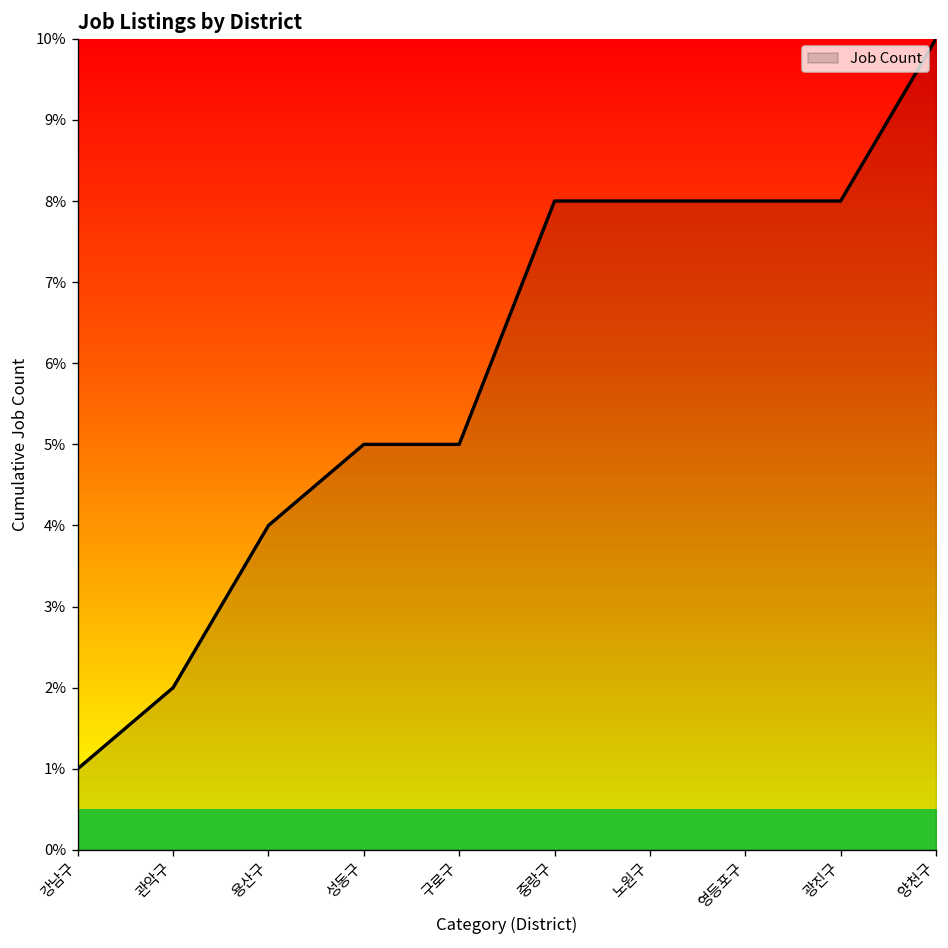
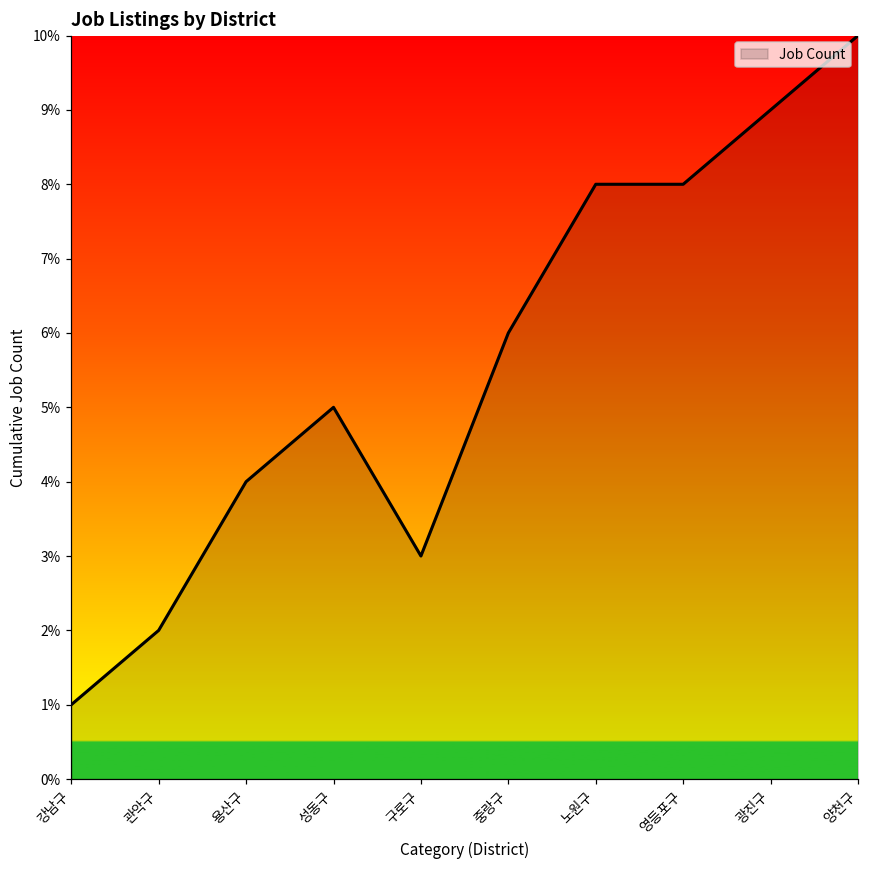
  {
    "강남구": "1%",
    "관악구": "2%",
    "용산구": "4%",
    "성동구": "5%",
-   "구로구": "5%",
-   "중랑구": "8%",
+   "구로구": "3%",
+   "중랑구": "6%",
    "노원구": "8%",
    "영등포구": "8%",
-   "광진구": "8%",
+   "광진구": "9%",
    "양천구": "10%"
  }
